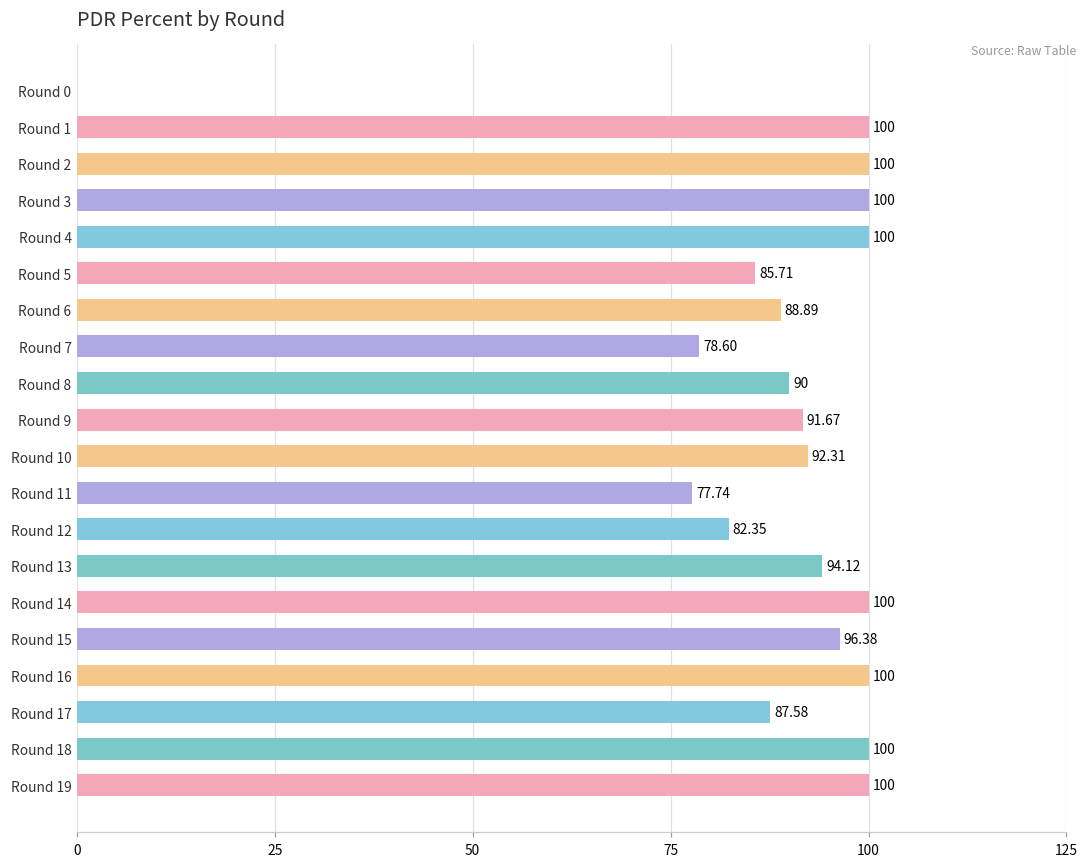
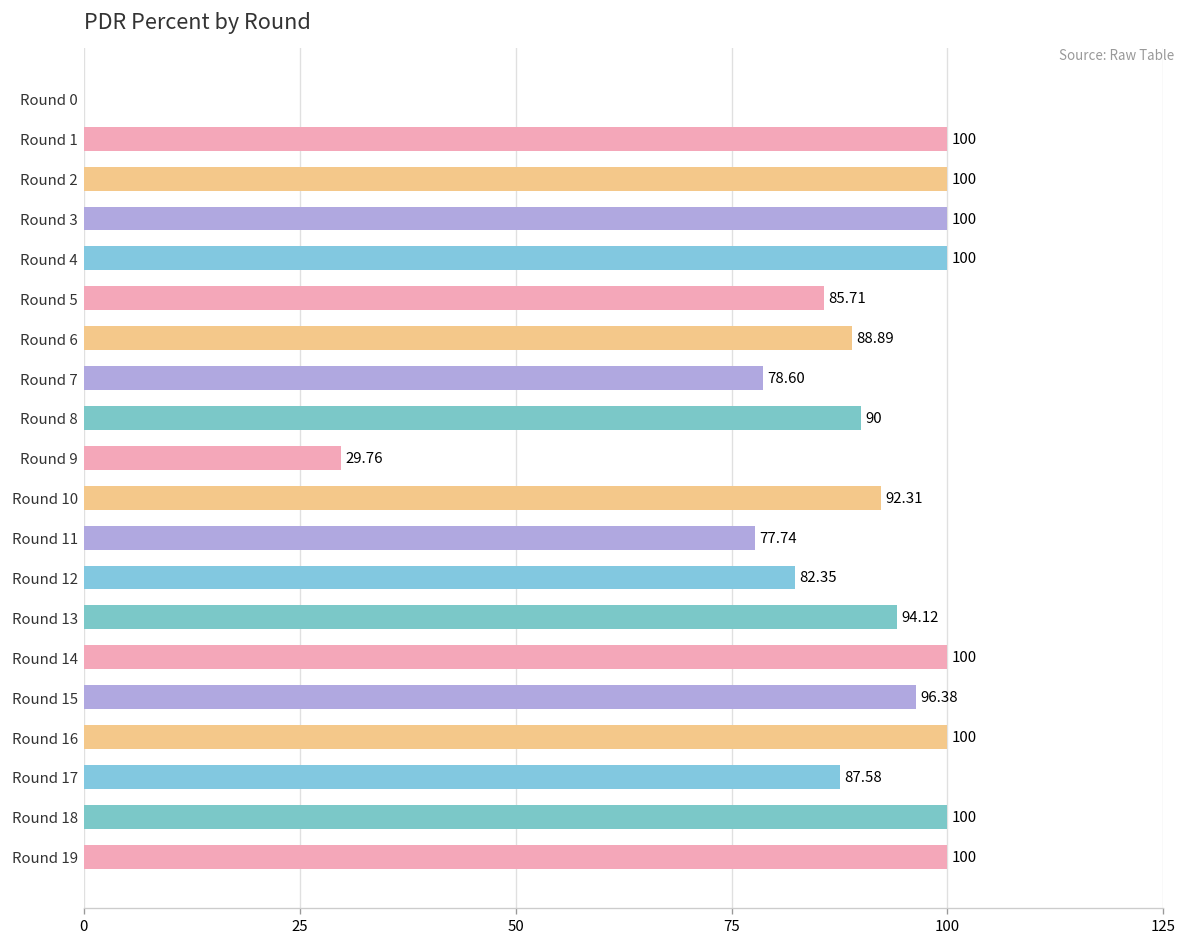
  {
    "Round 1": 100,
    "Round 2": 100,
    "Round 3": 100,
    "Round 4": 100,
    "Round 5": 85.71,
    "Round 6": 88.89,
    "Round 7": 78.60,
    "Round 8": 90,
-   "Round 9": 91.67,
+   "Round 9": 29.76,
    "Round 10": 92.31,
    "Round 11": 77.74,
    "Round 12": 82.35,
    "Round 13": 94.12,
    "Round 14": 100,
    "Round 15": 96.38,
    "Round 16": 100,
    "Round 17": 87.58,
    "Round 18": 100,
    "Round 19": 100
  }
